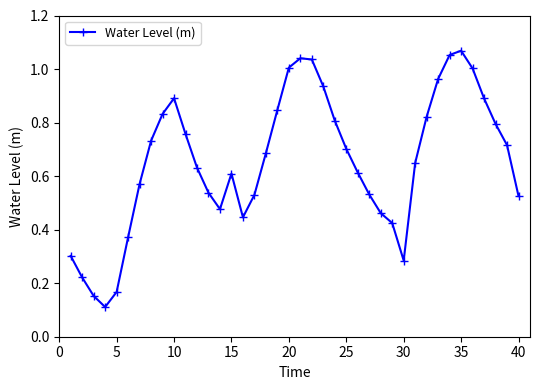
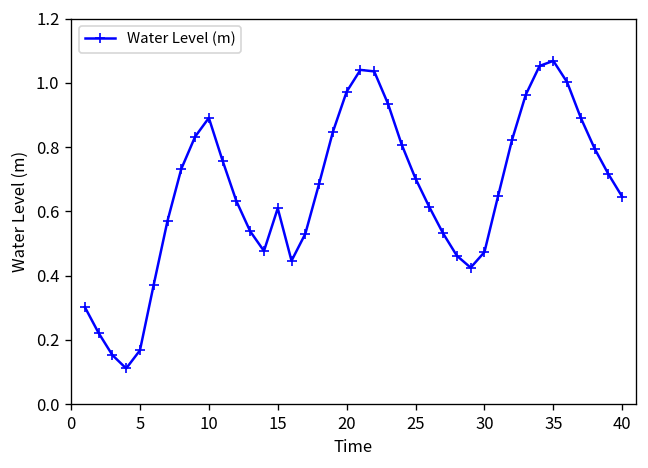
  {
    "5": 0.17,
    "10": 0.89,
    "15": 0.61,
-   "20": 1.01,
+   "20": 0.97,
    "25": 0.70,
-   "30": 0.28,
+   "30": 0.47,
    "35": 1.07,
-   "40": 0.53
+   "40": 0.65
  }
